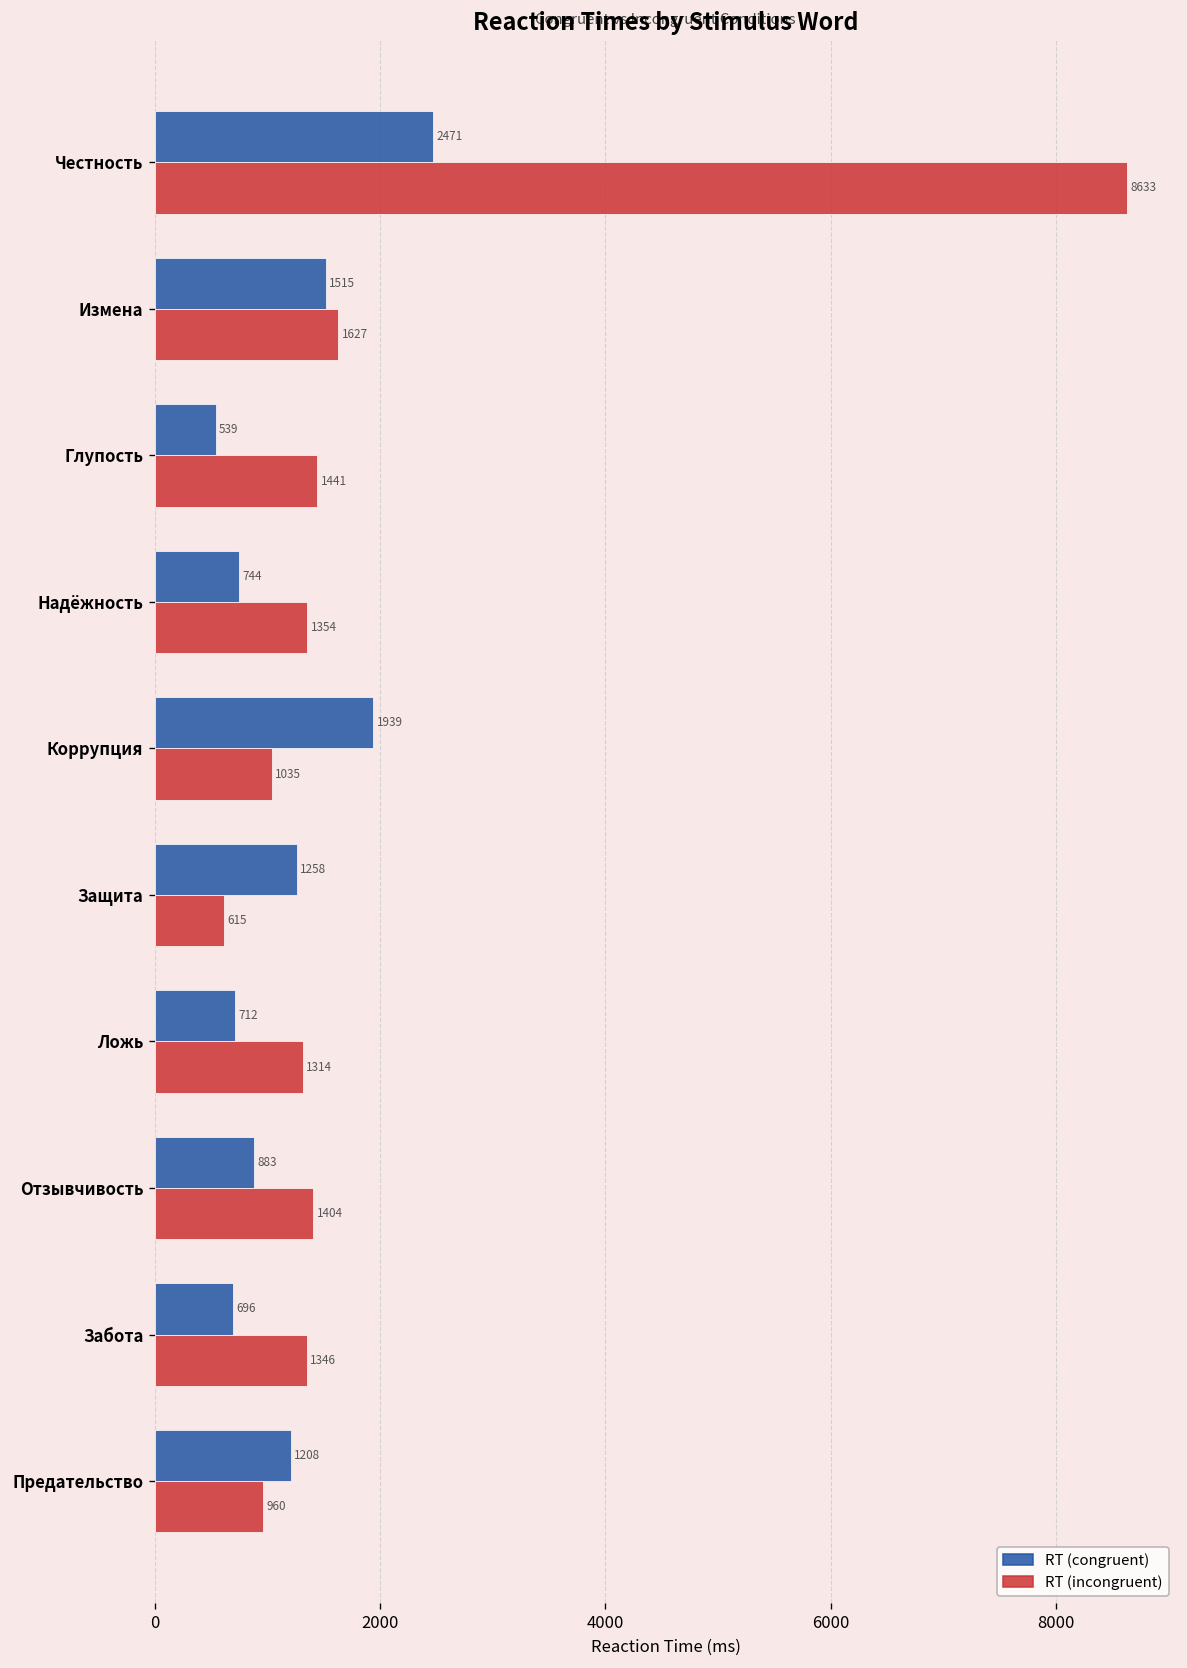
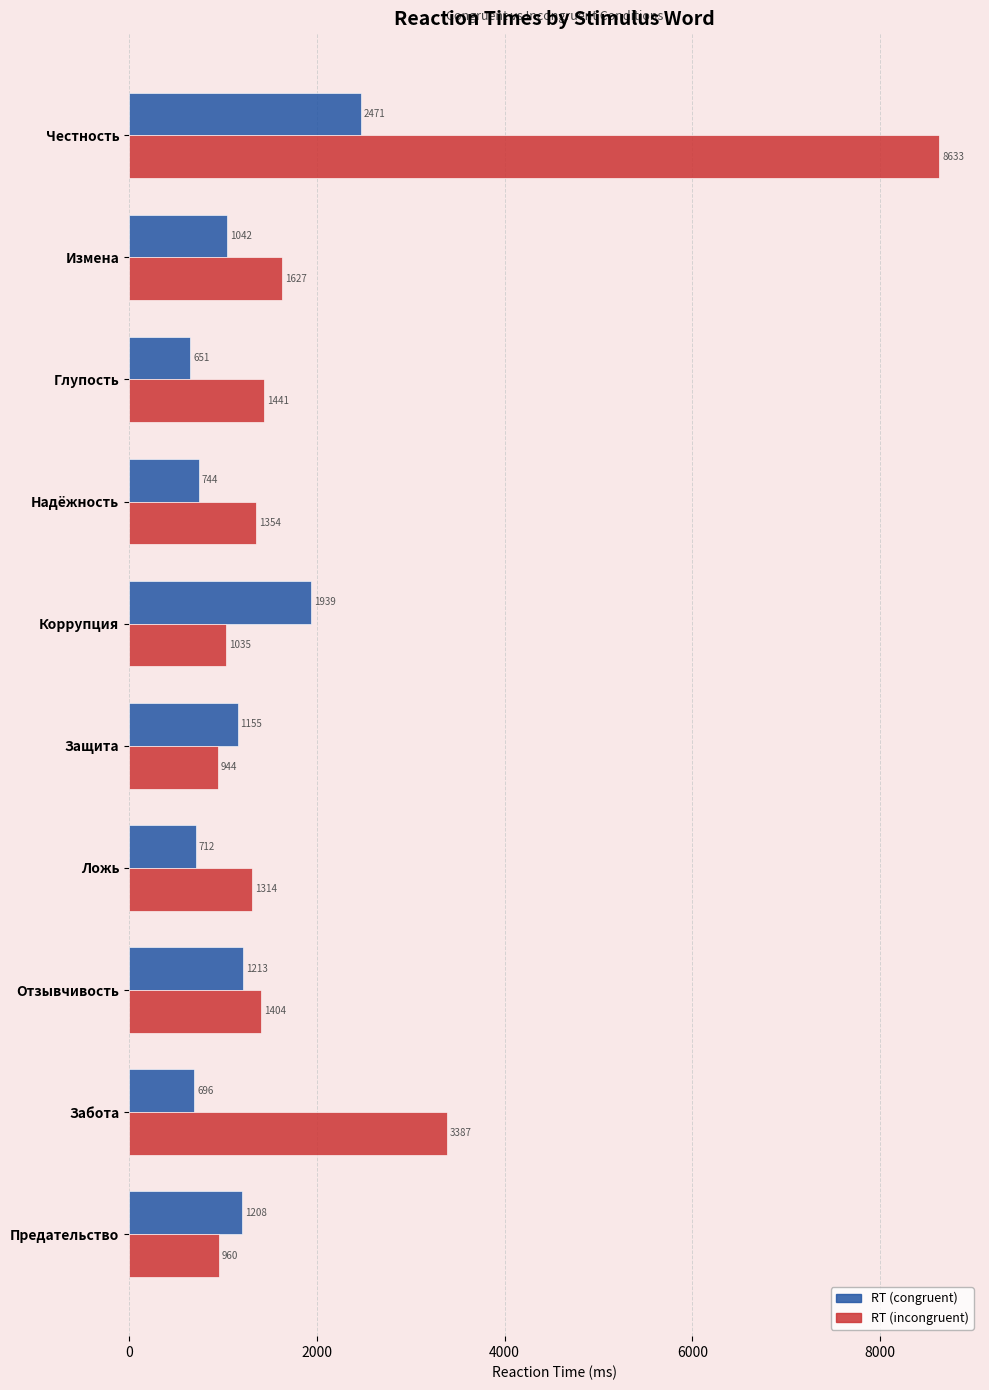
  {
    "RT (congruent)": {
      "Честность": 2471,
-     "Измена": 1515,
-     "Глупость": 539,
+     "Измена": 1042,
+     "Глупость": 651,
      "Надёжность": 744,
      "Коррупция": 1939,
-     "Защита": 1258,
+     "Защита": 1155,
      "Ложь": 712,
-     "Отзывчивость": 883,
+     "Отзывчивость": 1213,
      "Забота": 696,
      "Предательство": 1208
    },
    "RT (incongruent)": {
      "Честность": 8633,
      "Измена": 1627,
      "Глупость": 1441,
      "Надёжность": 1354,
      "Коррупция": 1035,
-     "Защита": 615,
+     "Защита": 944,
      "Ложь": 1314,
      "Отзывчивость": 1404,
-     "Забота": 1346,
+     "Забота": 3387,
      "Предательство": 960
    }
  }
